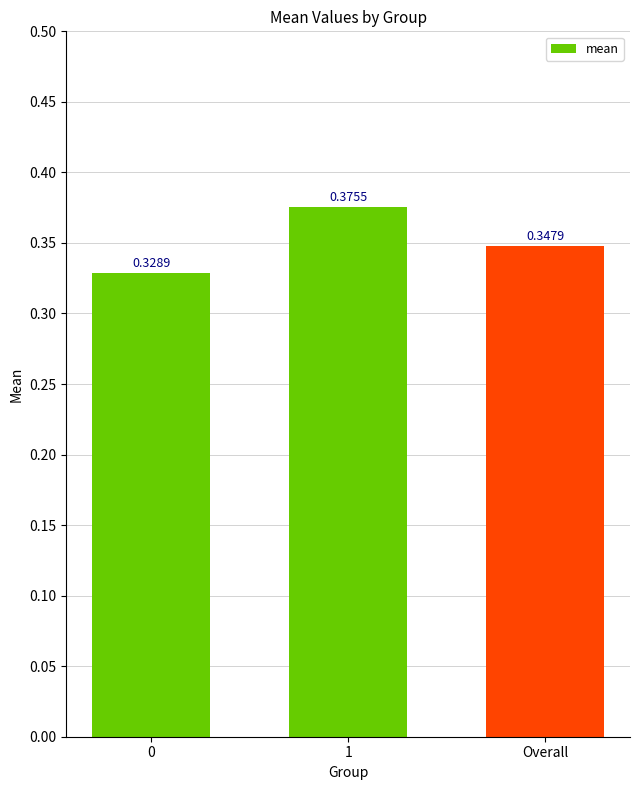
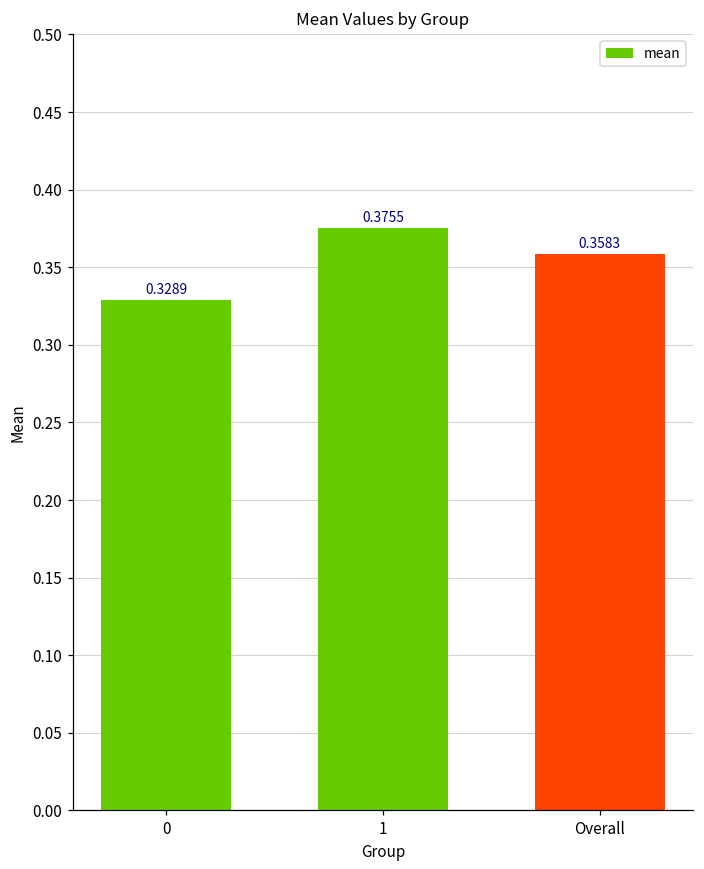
  {
    "0": 0.3289,
    "1": 0.3755,
-   "Overall": 0.3479
+   "Overall": 0.3583
  }
